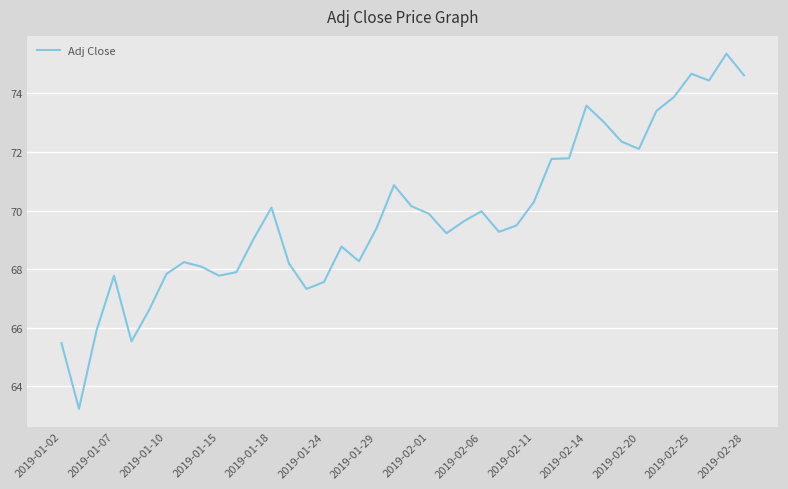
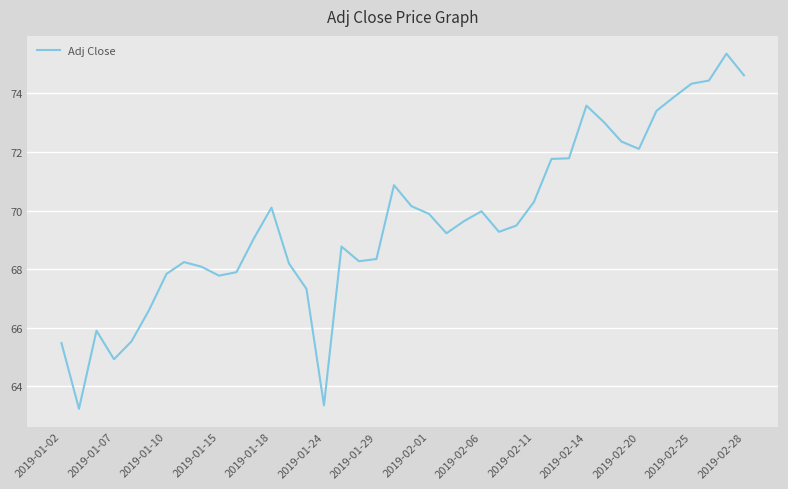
  {
    "2019-01-02": 65.5,
-   "2019-01-07": 67.8,
+   "2019-01-07": 64.9,
    "2019-01-10": 67.8,
    "2019-01-15": 67.8,
    "2019-01-18": 70.1,
-   "2019-01-24": 67.6,
-   "2019-01-29": 69.4,
+   "2019-01-24": 63.3,
+   "2019-01-29": 68.3,
    "2019-02-01": 69.9,
    "2019-02-06": 70.0,
    "2019-02-11": 70.3,
    "2019-02-14": 73.6,
    "2019-02-20": 72.1,
-   "2019-02-25": 74.7,
+   "2019-02-25": 74.3,
    "2019-02-28": 74.6
  }
